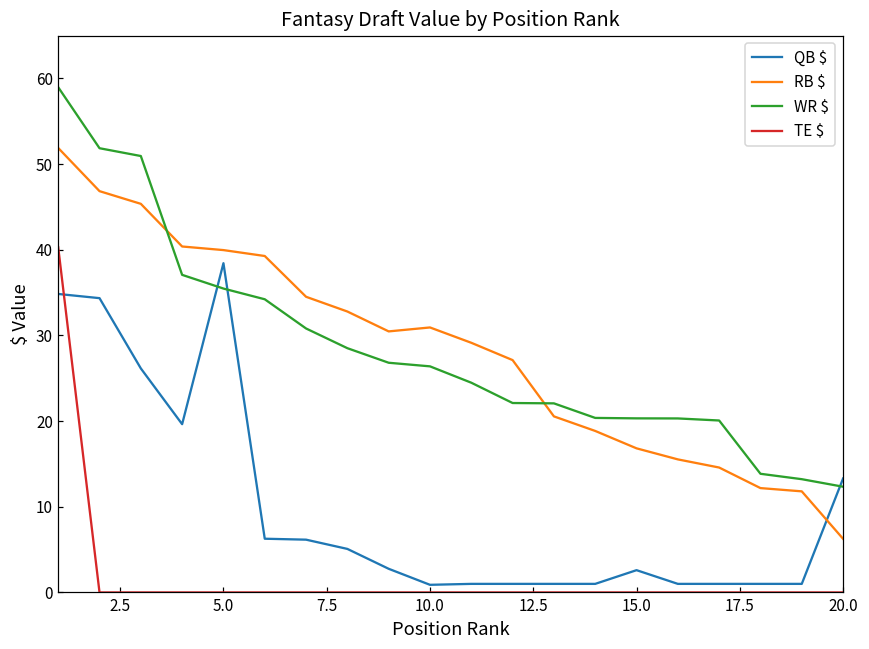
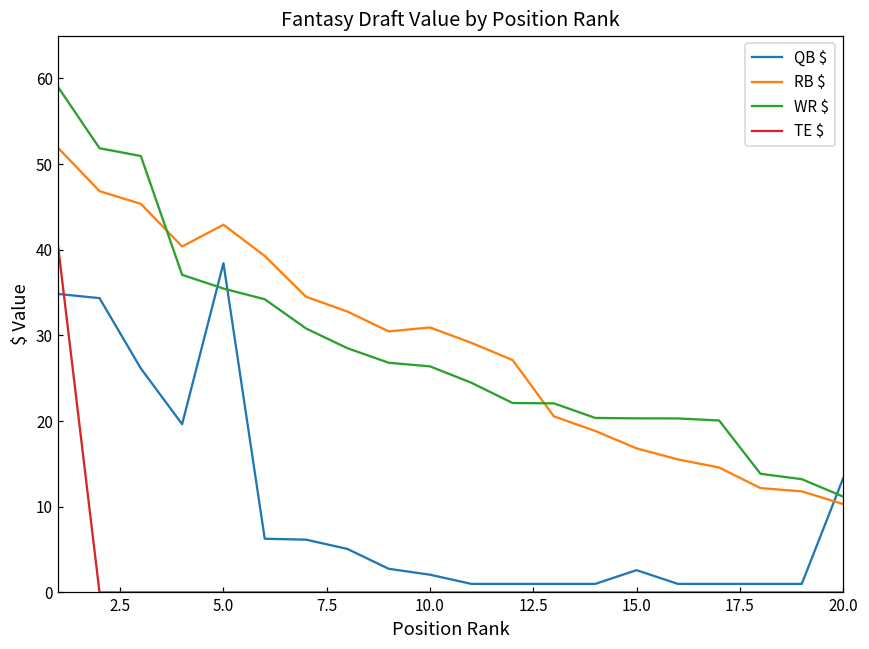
  {
    "QB $": {
      "5.0": 38,
-     "10.0": 1,
+     "10.0": 2,
      "15.0": 3,
      "20.0": 13
    },
    "RB $": {
-     "5.0": 40,
+     "5.0": 43,
      "10.0": 31,
      "15.0": 17,
-     "20.0": 6
+     "20.0": 10
    },
    "WR $": {
      "5.0": 35,
      "10.0": 26,
      "15.0": 20,
-     "20.0": 12
+     "20.0": 11
    },
    "TE $": {
      "5.0": 0,
      "10.0": 0,
      "15.0": 0,
      "20.0": 0
    }
  }
